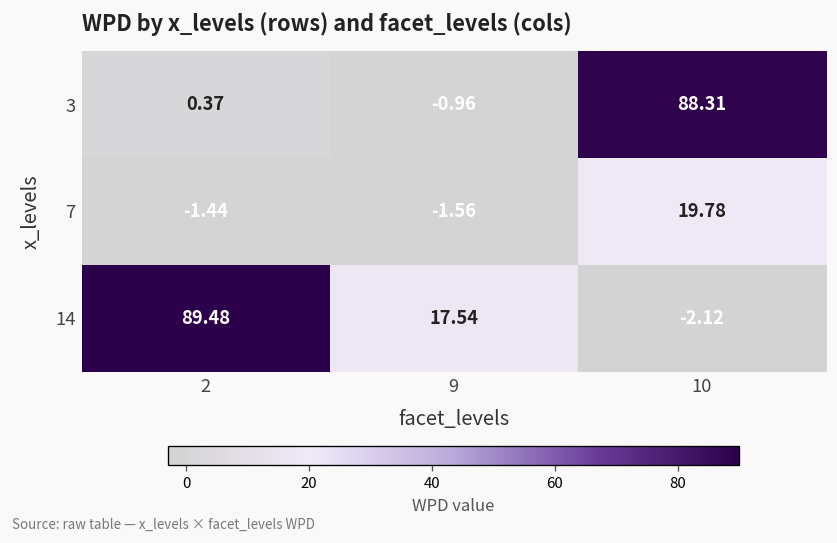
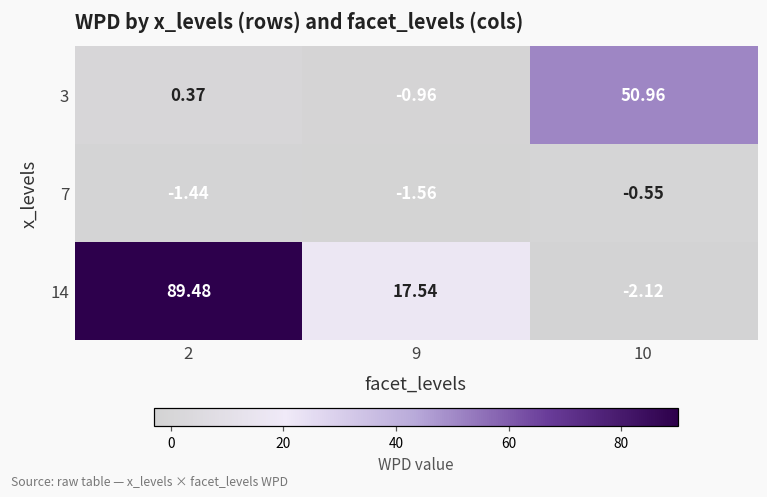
  {
    "3": {
      "2": 0.37,
-     "10": 88.31
+     "10": 50.96
    },
    "7": {
-     "10": 19.78
+     "10": -0.55
    },
    "14": {
      "2": 89.48,
      "9": 17.54
    }
  }
